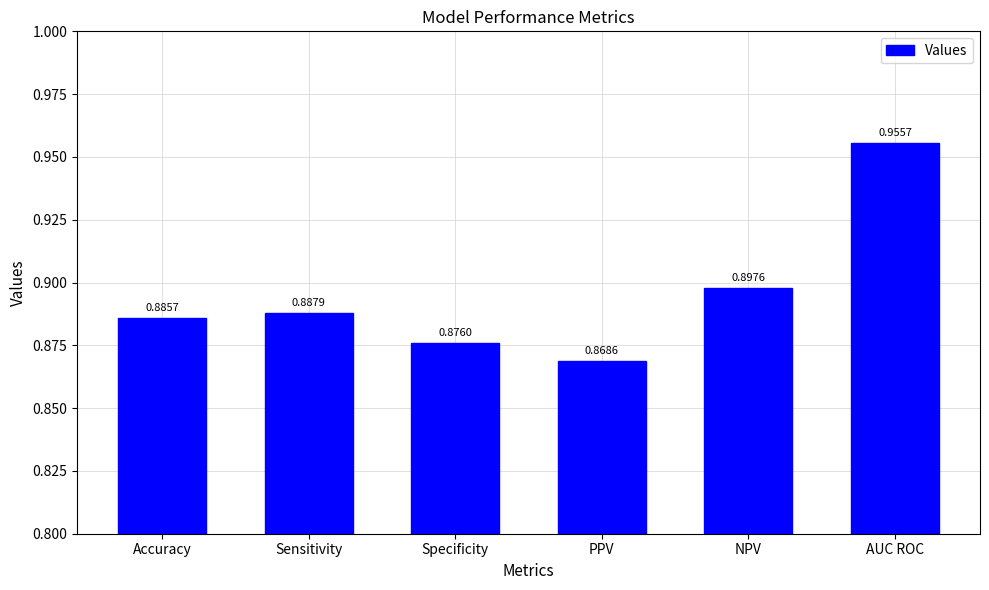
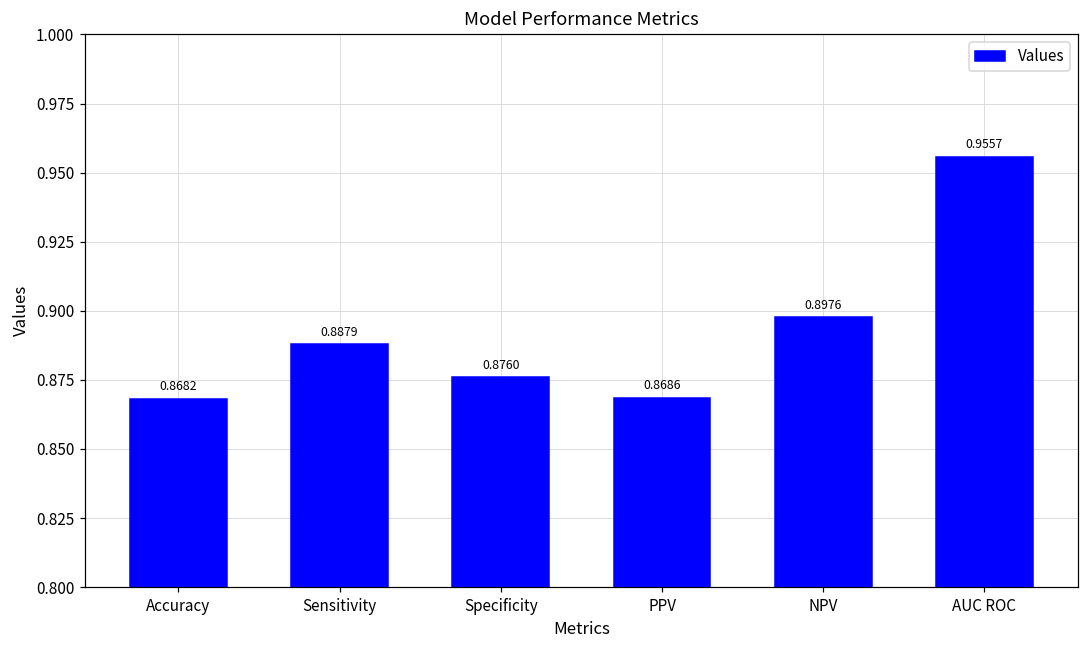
  {
-   "Accuracy": 0.8857,
+   "Accuracy": 0.8682,
    "Sensitivity": 0.8879,
    "Specificity": 0.8760,
    "PPV": 0.8686,
    "NPV": 0.8976,
    "AUC ROC": 0.9557
  }
